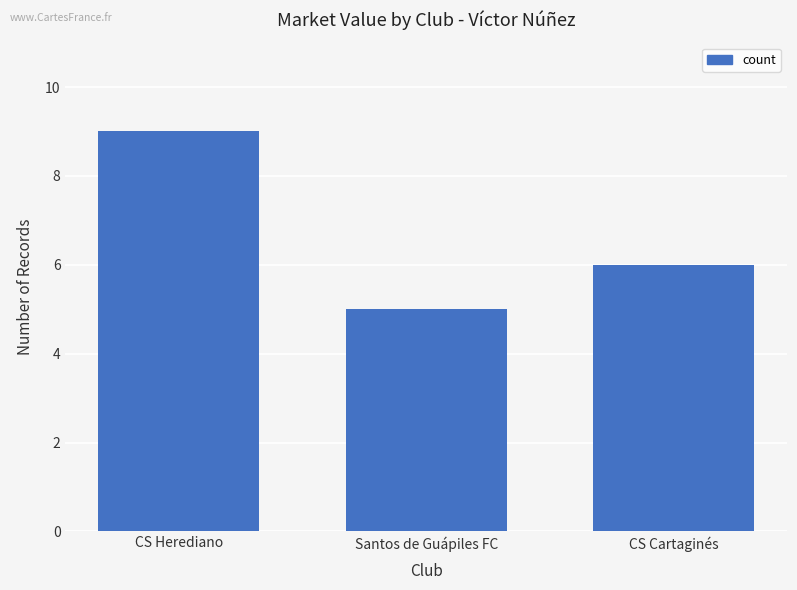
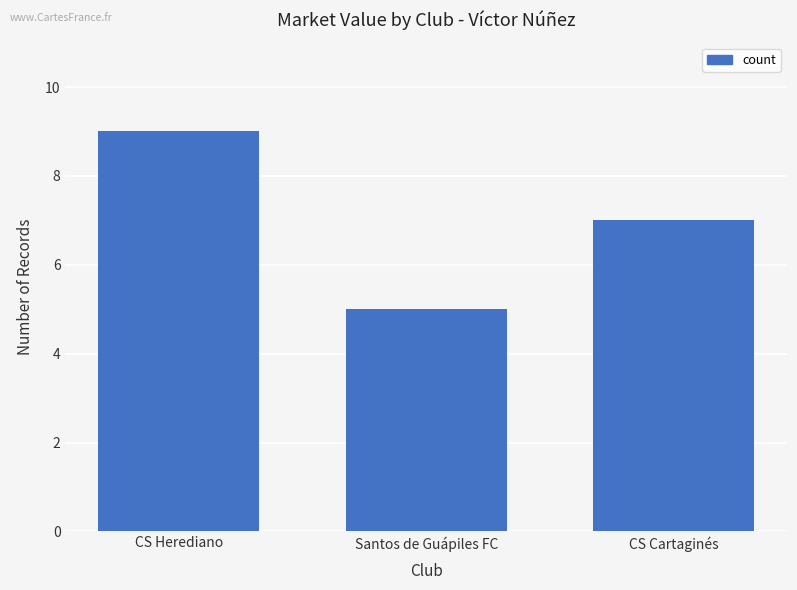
  {
    "CS Herediano": 9,
    "Santos de Guápiles FC": 5,
-   "CS Cartaginés": 6
+   "CS Cartaginés": 7
  }
